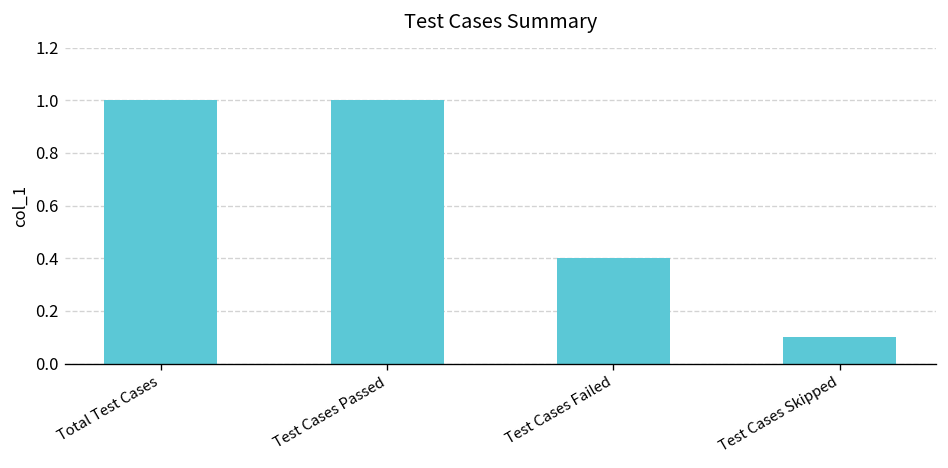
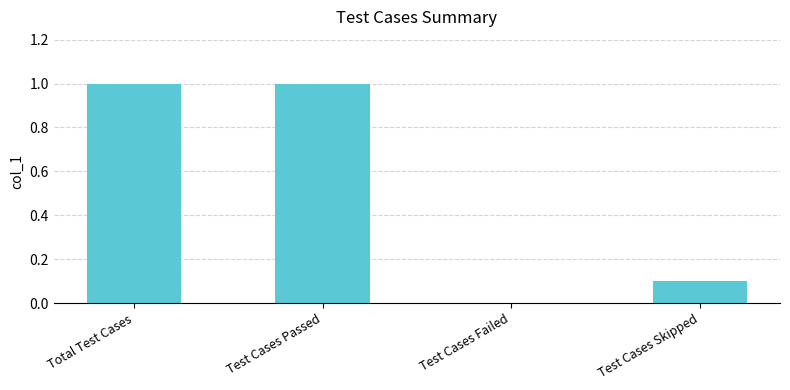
  {
    "Total Test Cases": 1.0,
    "Test Cases Passed": 1.0,
-   "Test Cases Failed": 0.4,
+   "Test Cases Failed": 0.0,
    "Test Cases Skipped": 0.1
  }
